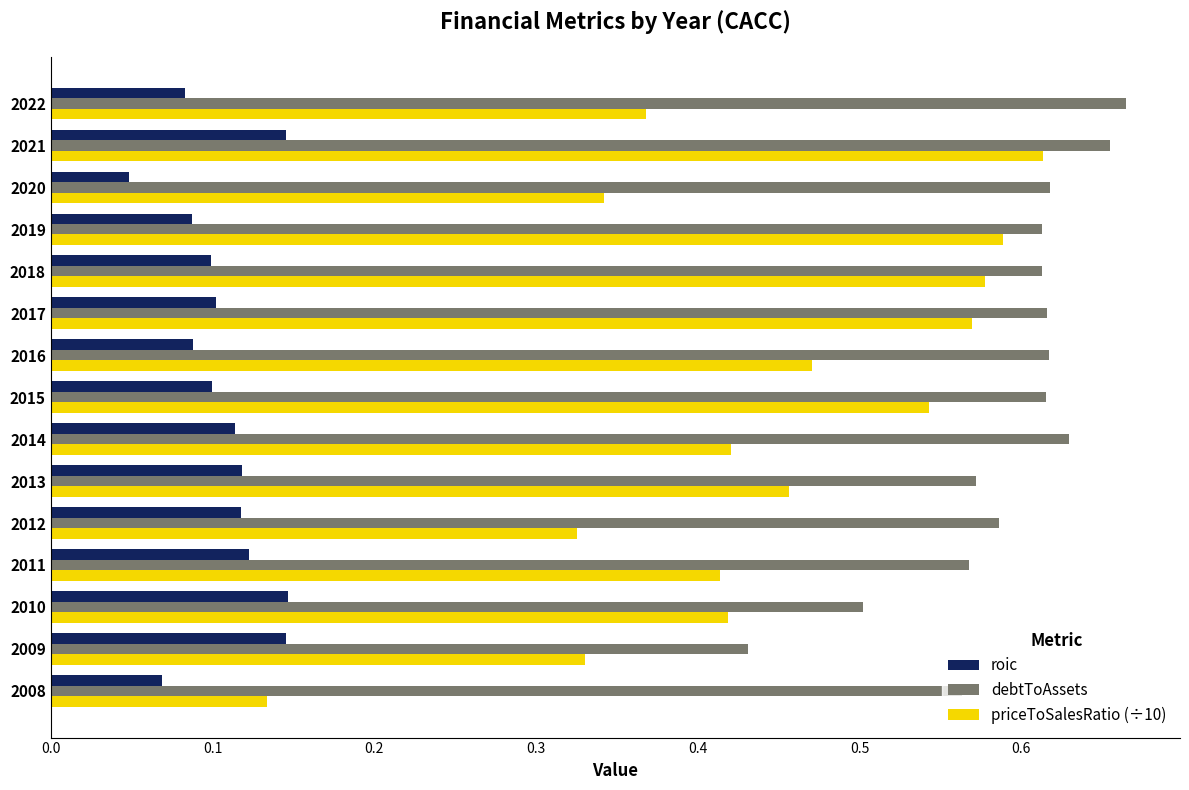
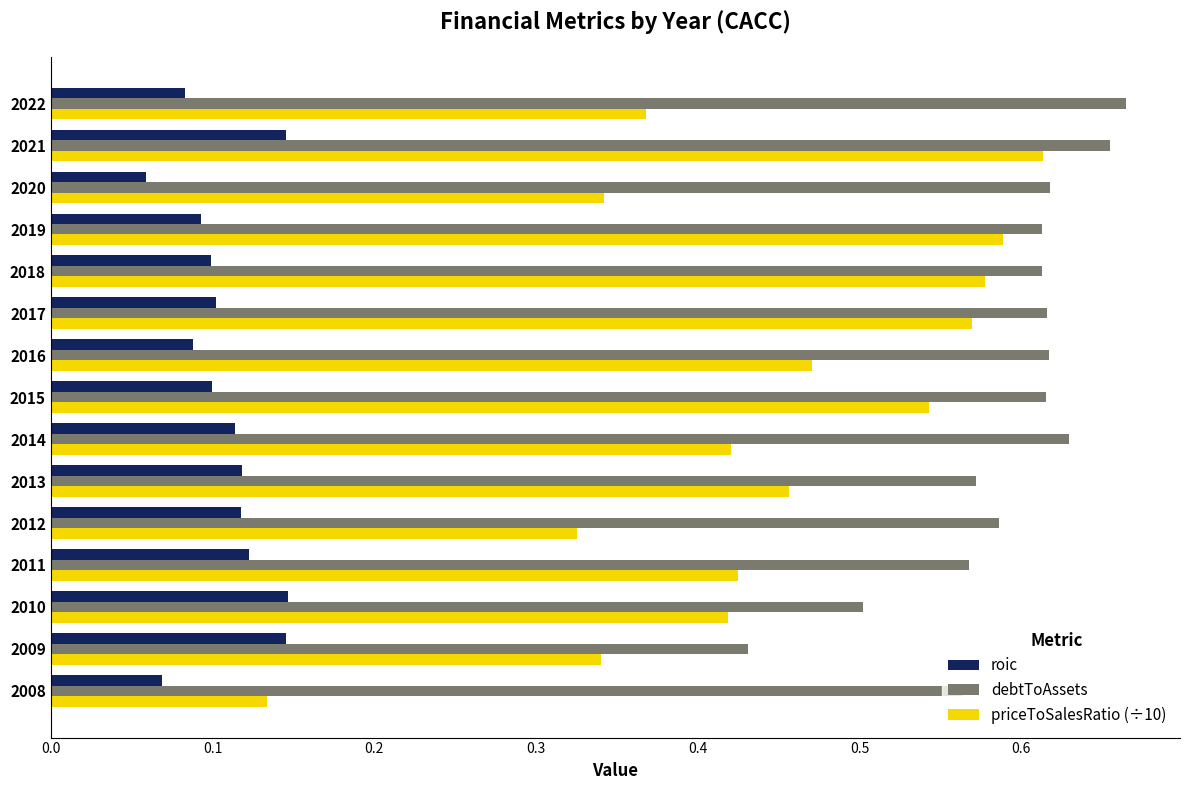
  {
    "roic": {
      "2022": 0.083,
      "2021": 0.146,
-     "2020": 0.048,
-     "2019": 0.087,
+     "2020": 0.059,
+     "2019": 0.093,
      "2018": 0.099,
      "2017": 0.102,
      "2016": 0.088,
      "2015": 0.099,
      "2014": 0.114,
      "2013": 0.118,
      "2012": 0.117,
      "2011": 0.122,
      "2010": 0.147,
      "2009": 0.145,
      "2008": 0.068
    },
    "debtToAssets": {
      "2022": 0.665,
      "2021": 0.655,
      "2020": 0.618,
      "2019": 0.613,
      "2018": 0.613,
      "2017": 0.616,
      "2016": 0.617,
      "2015": 0.615,
      "2014": 0.629,
      "2013": 0.572,
      "2012": 0.586,
      "2011": 0.567,
      "2010": 0.502,
      "2009": 0.431
    },
    "priceToSalesRatio (÷10)": {
      "2022": 0.368,
      "2021": 0.614,
      "2020": 0.342,
      "2019": 0.589,
      "2018": 0.578,
      "2017": 0.570,
      "2016": 0.471,
      "2015": 0.543,
      "2014": 0.420,
      "2013": 0.456,
      "2012": 0.325,
-     "2011": 0.413,
+     "2011": 0.425,
      "2010": 0.419,
-     "2009": 0.330,
+     "2009": 0.340,
      "2008": 0.134
    }
  }
